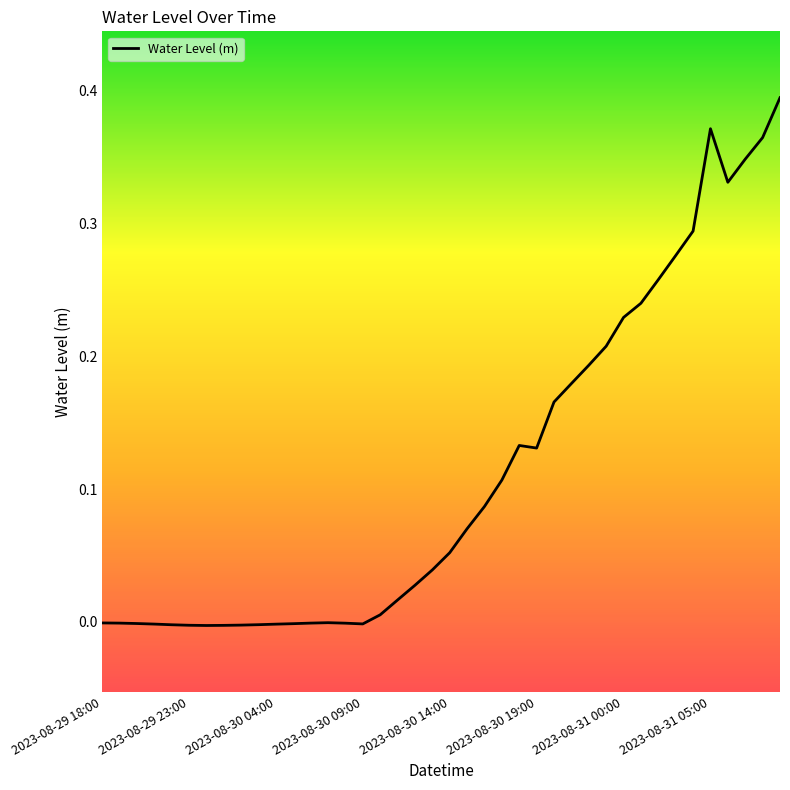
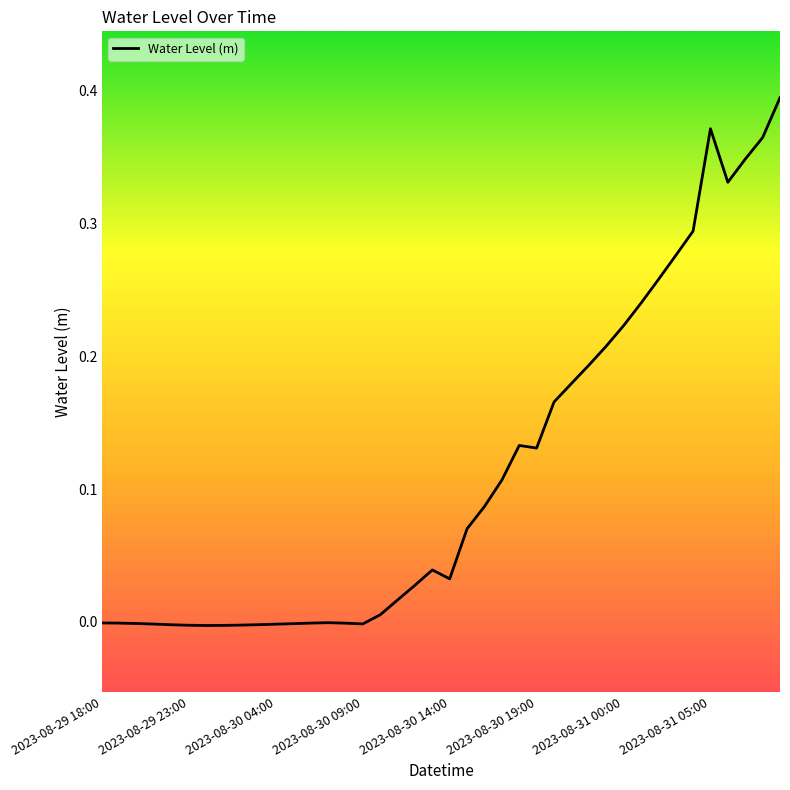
  {
    "2023-08-29 18:00": -0.001,
    "2023-08-29 23:00": -0.002,
    "2023-08-30 04:00": -0.002,
    "2023-08-30 09:00": -0.001,
-   "2023-08-30 14:00": 0.052,
+   "2023-08-30 14:00": 0.032,
    "2023-08-30 19:00": 0.131,
-   "2023-08-31 00:00": 0.229,
+   "2023-08-31 00:00": 0.223,
    "2023-08-31 05:00": 0.371
  }
